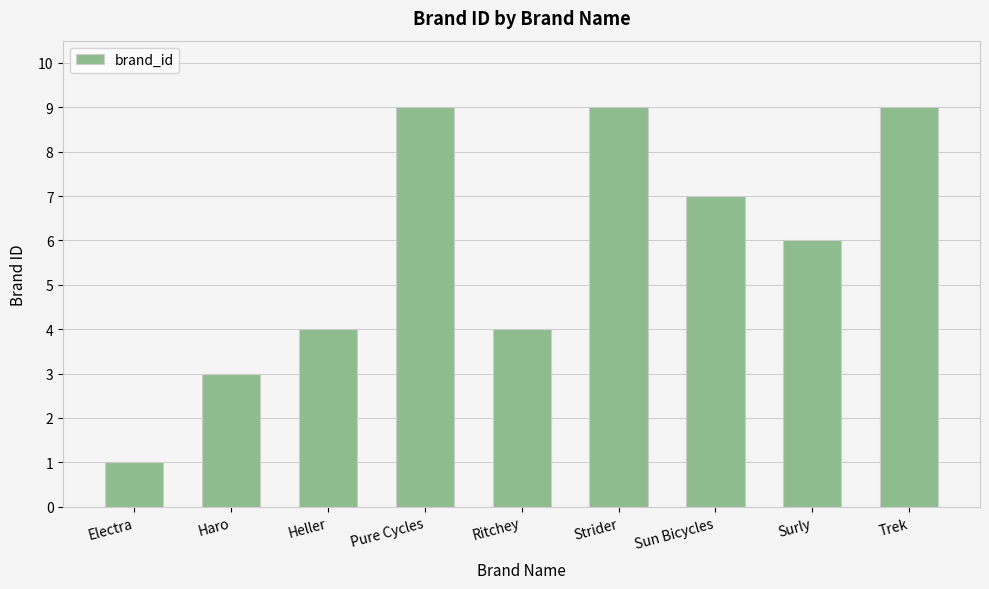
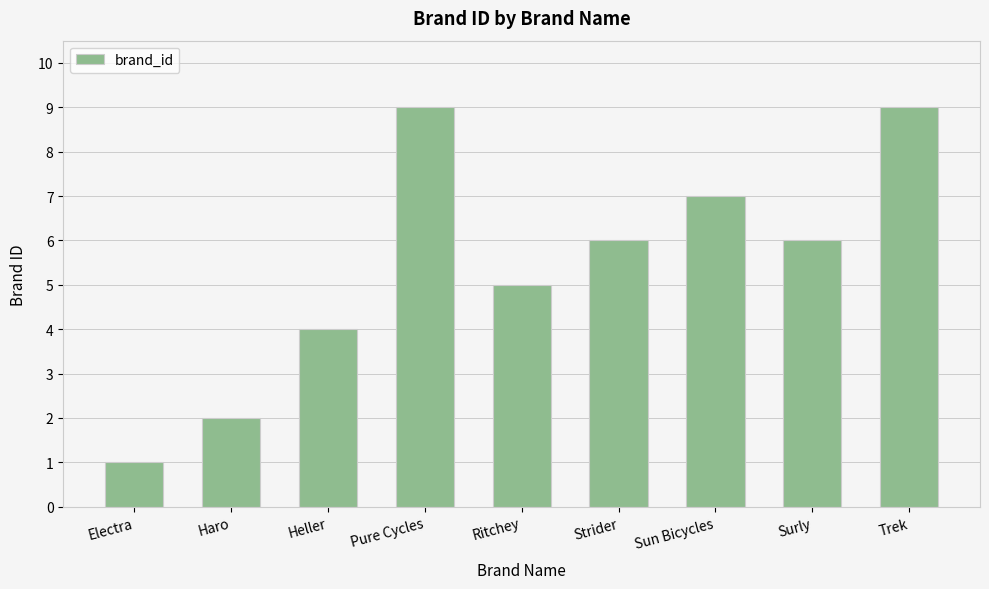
  {
    "Electra": 1,
-   "Haro": 3,
+   "Haro": 2,
    "Heller": 4,
    "Pure Cycles": 9,
-   "Ritchey": 4,
-   "Strider": 9,
+   "Ritchey": 5,
+   "Strider": 6,
    "Sun Bicycles": 7,
    "Surly": 6,
    "Trek": 9
  }
